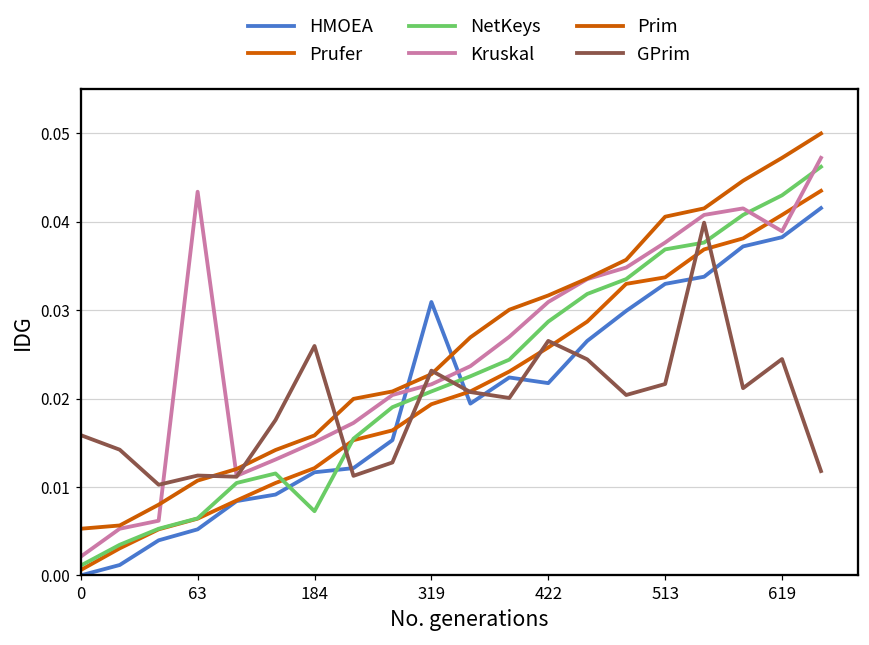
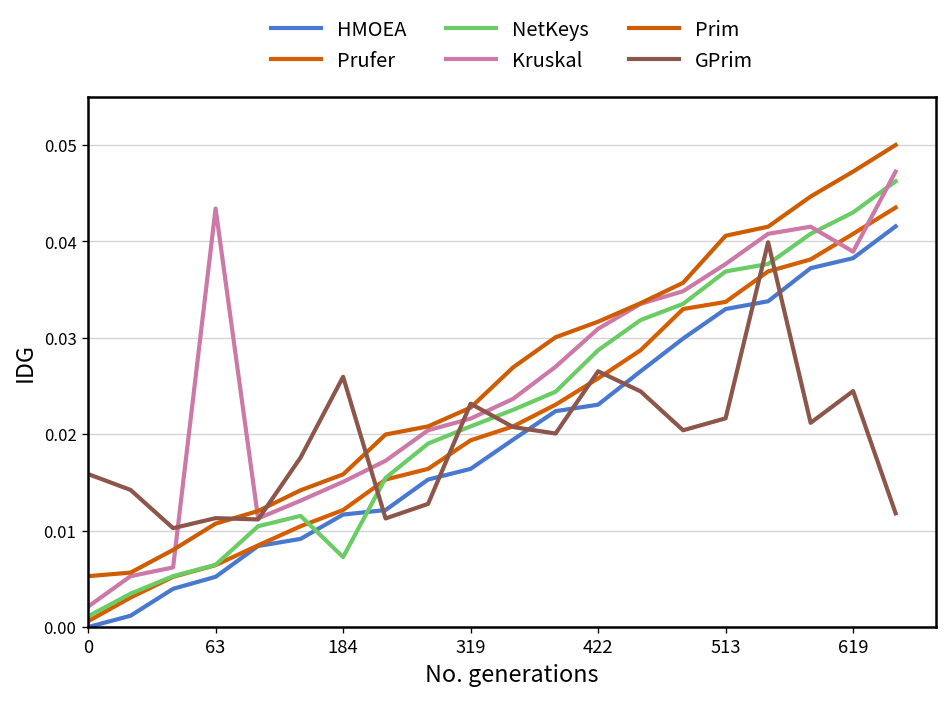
  {
    "HMOEA": {
      "0": 0.000,
      "63": 0.005,
      "184": 0.012,
-     "319": 0.031,
-     "422": 0.022,
+     "319": 0.016,
+     "422": 0.023,
      "513": 0.033,
      "619": 0.038
    },
    "NetKeys": {
      "0": 0.001,
      "184": 0.007,
      "319": 0.021,
      "422": 0.029,
      "513": 0.037,
      "619": 0.043
    },
    "Kruskal": {
      "0": 0.002,
      "63": 0.043,
      "184": 0.015,
      "319": 0.022,
      "422": 0.031,
      "513": 0.038,
      "619": 0.039
    },
    "GPrim": {
      "0": 0.016,
      "63": 0.011,
      "184": 0.026,
      "319": 0.023,
      "422": 0.027,
      "513": 0.022,
      "619": 0.024
    }
  }
